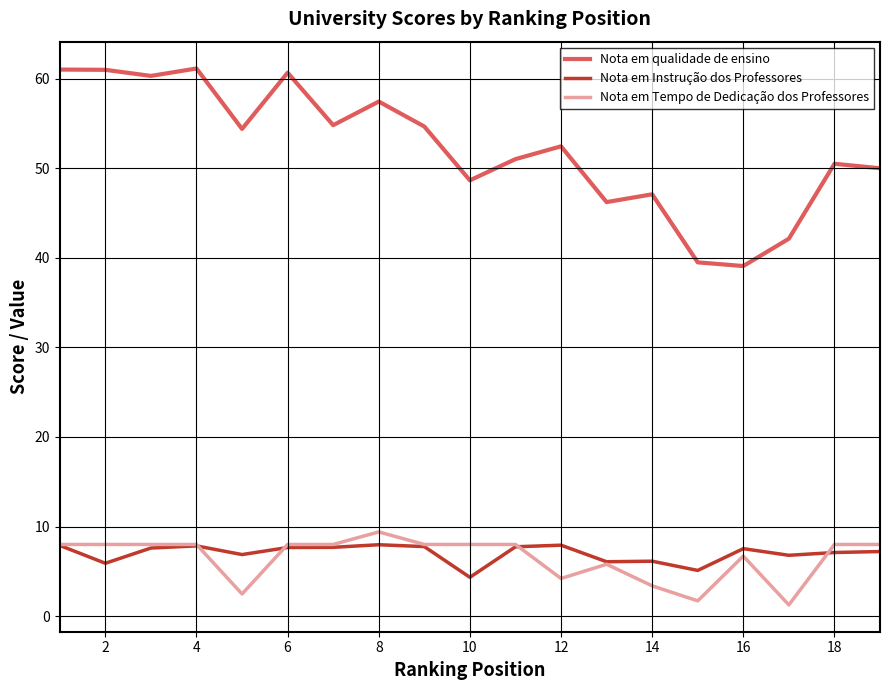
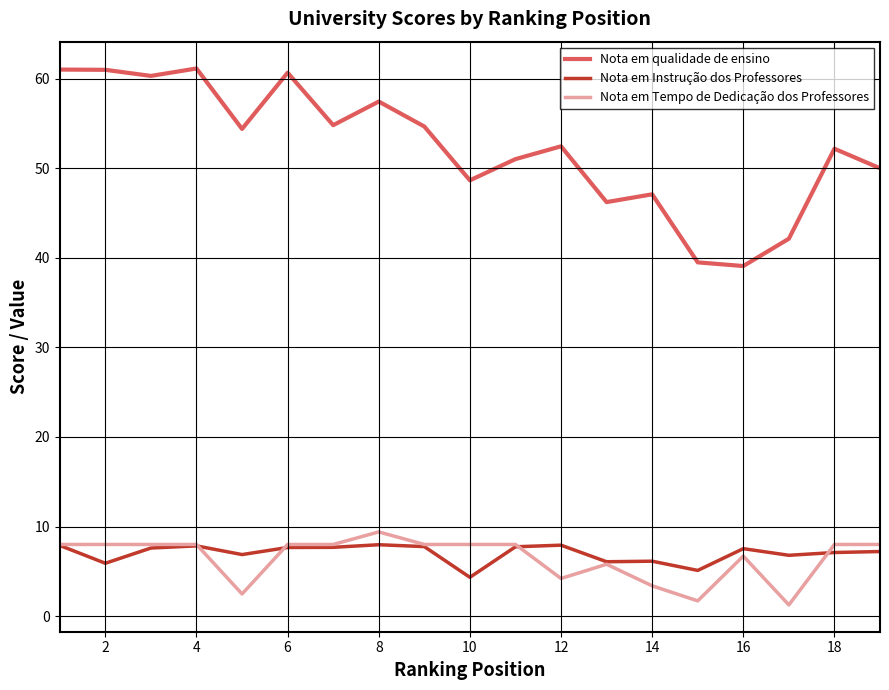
  {
    "Nota em qualidade de ensino": {
      "2": 61,
      "4": 61,
      "6": 61,
      "8": 57,
      "10": 49,
      "12": 52,
      "14": 47,
      "16": 39,
-     "18": 51
+     "18": 52
    },
    "Nota em Instrução dos Professores": {
      "2": 6,
      "6": 8,
      "8": 8,
      "10": 4,
      "12": 8,
      "14": 6,
      "16": 8,
      "18": 7
    },
    "Nota em Tempo de Dedicação dos Professores": {
      "2": 8,
      "6": 8,
      "8": 9,
      "10": 8,
      "12": 4,
      "14": 3,
      "16": 7,
      "18": 8
    }
  }
